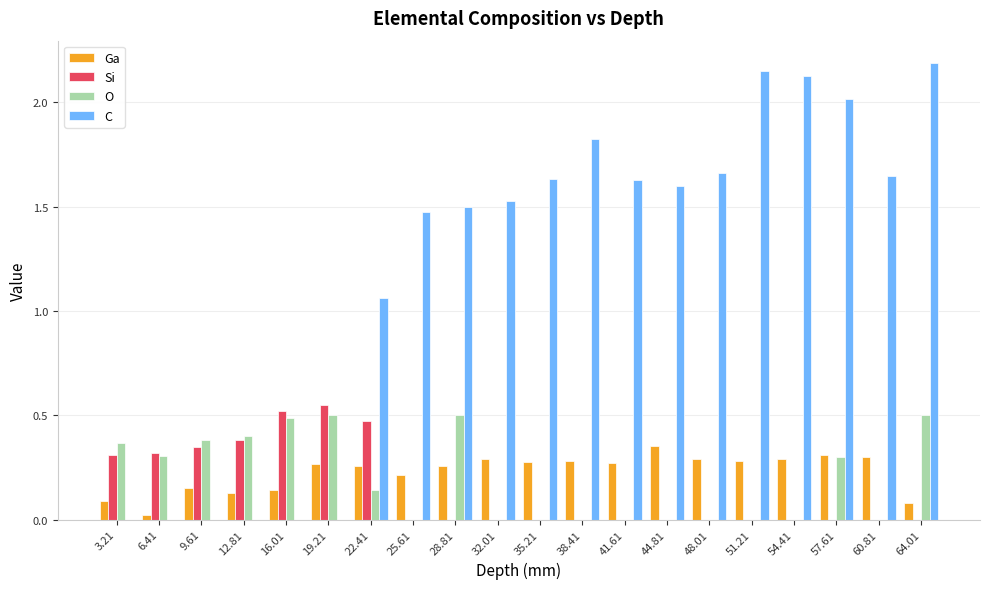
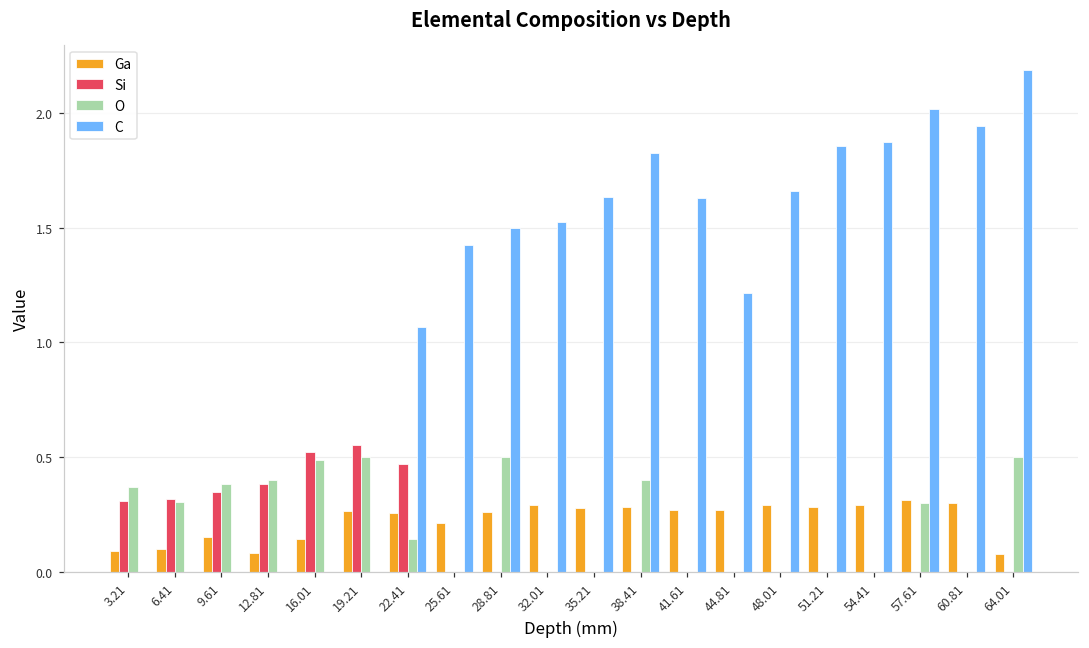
  {
    "Ga": {
      "3.21": 0.09,
-     "6.41": 0.02,
+     "6.41": 0.10,
      "9.61": 0.15,
-     "12.81": 0.13,
+     "12.81": 0.08,
      "16.01": 0.14,
      "19.21": 0.27,
      "22.41": 0.26,
      "25.61": 0.21,
      "28.81": 0.26,
      "32.01": 0.29,
      "35.21": 0.28,
      "38.41": 0.28,
      "41.61": 0.27,
-     "44.81": 0.35,
+     "44.81": 0.27,
      "48.01": 0.29,
      "51.21": 0.28,
      "54.41": 0.29,
      "57.61": 0.31,
      "60.81": 0.30,
      "64.01": 0.08
    },
    "Si": {
      "3.21": 0.31,
      "6.41": 0.32,
      "9.61": 0.35,
      "12.81": 0.38,
      "16.01": 0.52,
      "19.21": 0.55,
      "22.41": 0.47,
      "25.61": 0.00,
      "28.81": 0.00,
      "32.01": 0.00,
      "35.21": 0.00,
      "38.41": 0.00,
      "41.61": 0.00,
      "44.81": 0.00,
      "48.01": 0.00,
      "51.21": 0.00,
      "54.41": 0.00,
      "57.61": 0.00,
      "60.81": 0.00,
      "64.01": 0.00
    },
    "O": {
      "3.21": 0.37,
      "6.41": 0.3,
      "9.61": 0.38,
      "12.81": 0.4,
      "16.01": 0.49,
      "19.21": 0.5,
      "22.41": 0.14,
      "25.61": 0.0,
      "28.81": 0.5,
      "32.01": 0.0,
      "35.21": 0.0,
-     "38.41": 0.0,
+     "38.41": 0.4,
      "41.61": 0.0,
      "44.81": 0.0,
      "48.01": 0.0,
      "51.21": 0.0,
      "54.41": 0.0,
      "57.61": 0.3,
      "60.81": 0.0,
      "64.01": 0.5
    },
    "C": {
      "3.21": 0.00,
      "6.41": 0.00,
      "9.61": 0.00,
      "12.81": 0.00,
      "16.01": 0.00,
      "19.21": 0.00,
      "22.41": 1.06,
-     "25.61": 1.47,
+     "25.61": 1.43,
      "28.81": 1.50,
      "32.01": 1.53,
      "35.21": 1.63,
      "38.41": 1.83,
      "41.61": 1.63,
-     "44.81": 1.60,
+     "44.81": 1.22,
      "48.01": 1.66,
-     "51.21": 2.15,
-     "54.41": 2.13,
+     "51.21": 1.85,
+     "54.41": 1.87,
      "57.61": 2.02,
-     "60.81": 1.65,
+     "60.81": 1.94,
      "64.01": 2.19
    }
  }
